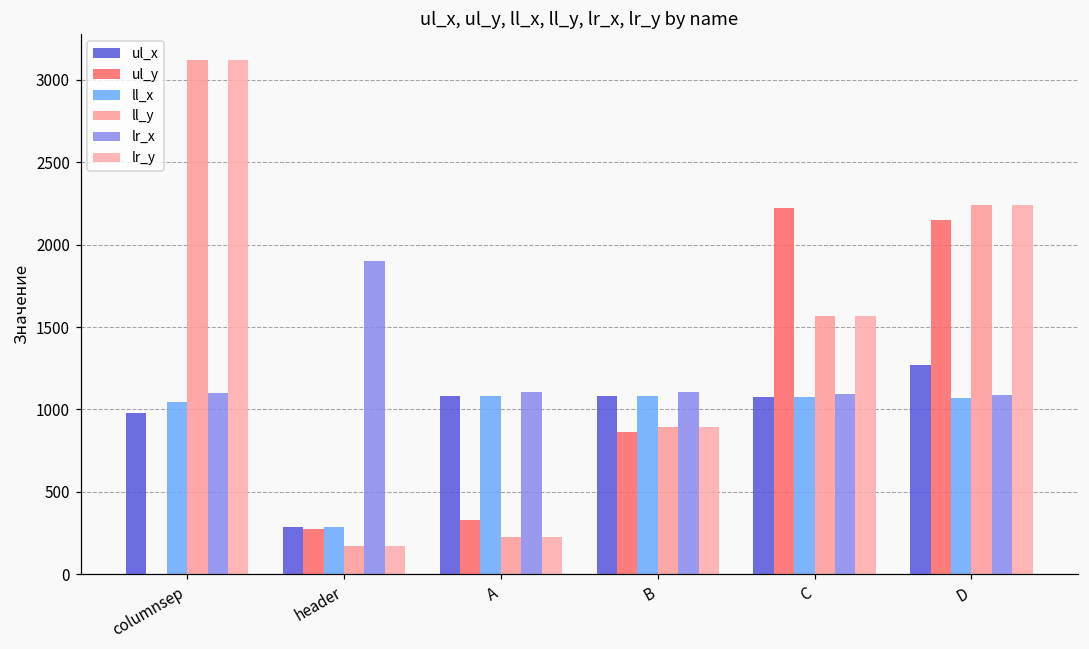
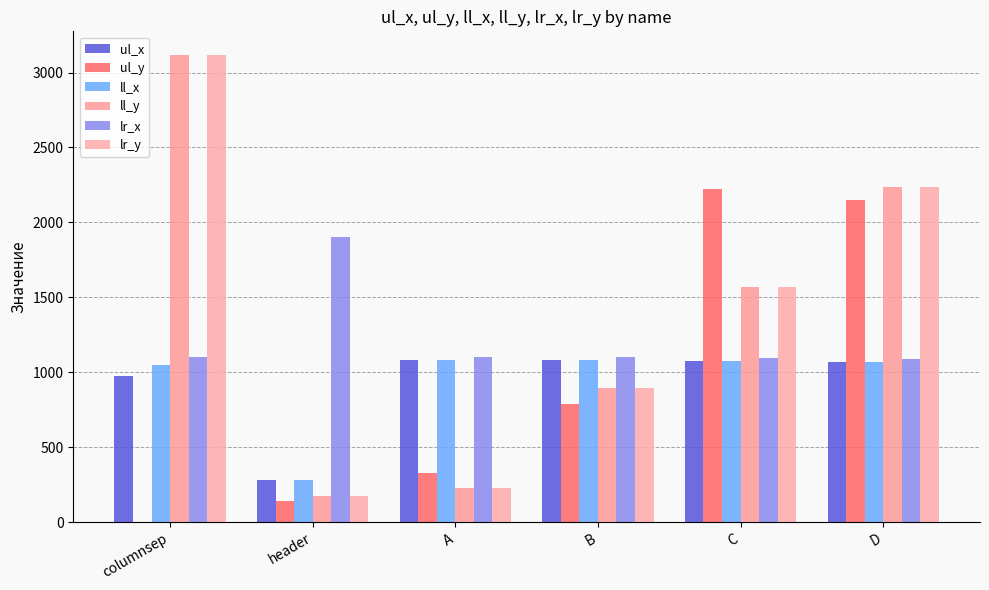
  {
    "ul_x": {
      "columnsep": 980,
      "header": 280,
      "A": 1080,
      "B": 1080,
      "C": 1070,
-     "D": 1270
+     "D": 1070
    },
    "ul_y": {
      "columnsep": 0,
-     "header": 280,
+     "header": 140,
      "A": 330,
-     "B": 860,
+     "B": 790,
      "C": 2220,
      "D": 2150
    }
  }
